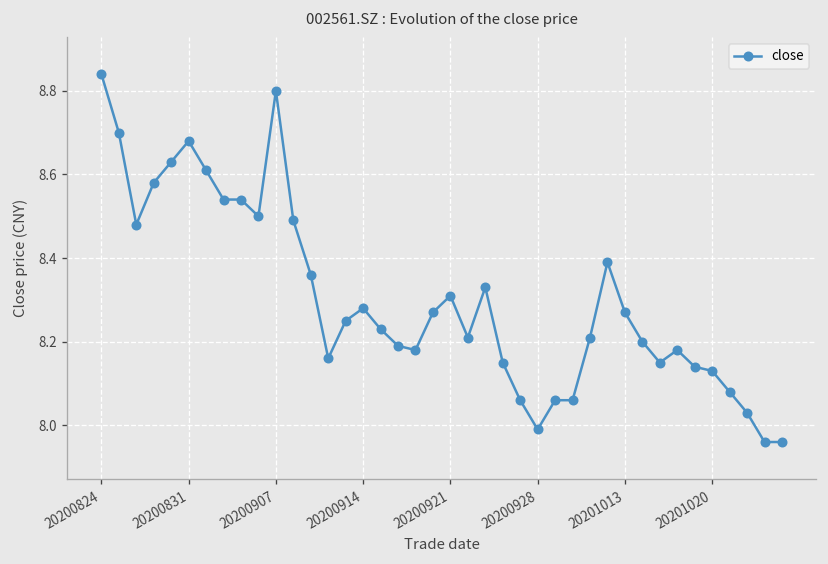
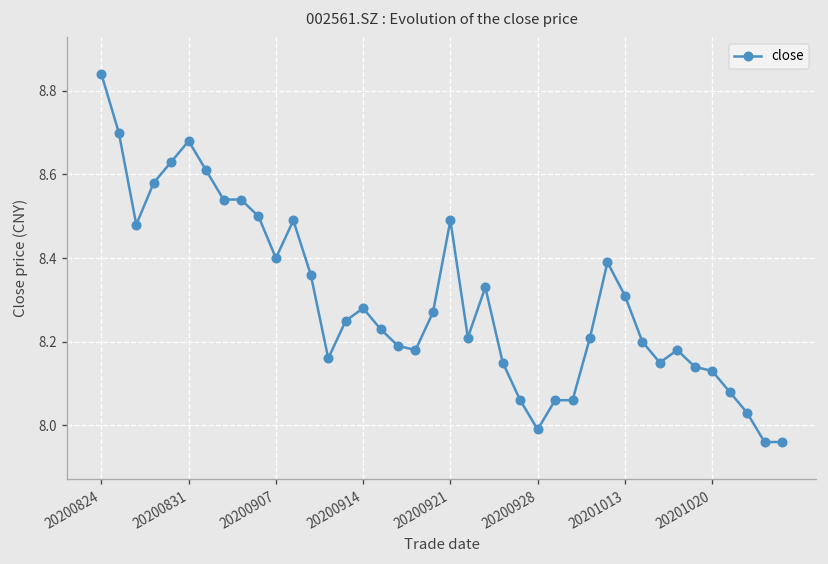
  {
    "20200824": 8.84,
    "20200831": 8.68,
-   "20200907": 8.8,
+   "20200907": 8.4,
    "20200914": 8.28,
-   "20200921": 8.31,
+   "20200921": 8.49,
    "20200928": 7.99,
-   "20201013": 8.27,
+   "20201013": 8.31,
    "20201020": 8.13
  }
